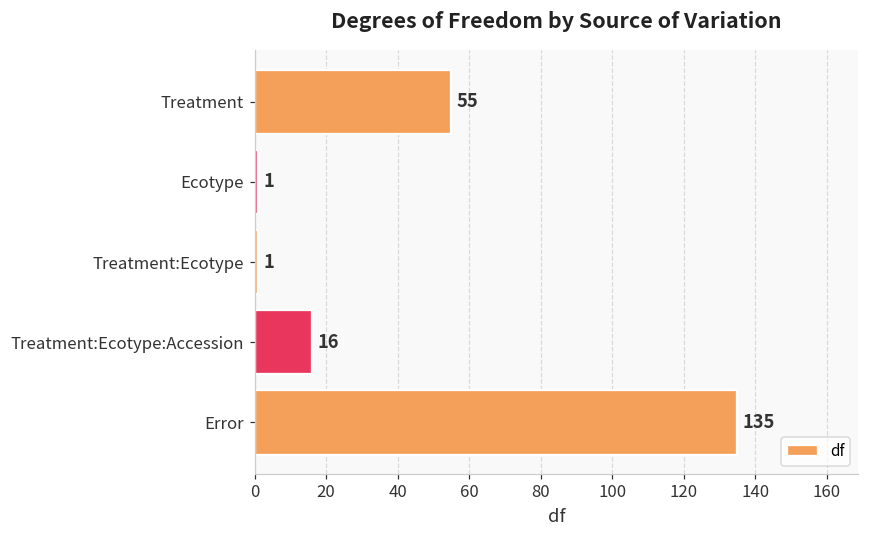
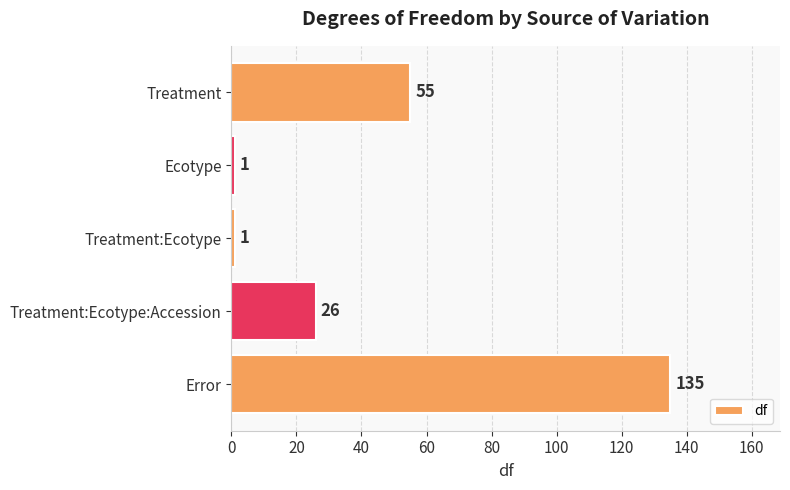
  {
    "Treatment": 55,
    "Ecotype": 1,
    "Treatment:Ecotype": 1,
-   "Treatment:Ecotype:Accession": 16,
+   "Treatment:Ecotype:Accession": 26,
    "Error": 135
  }
